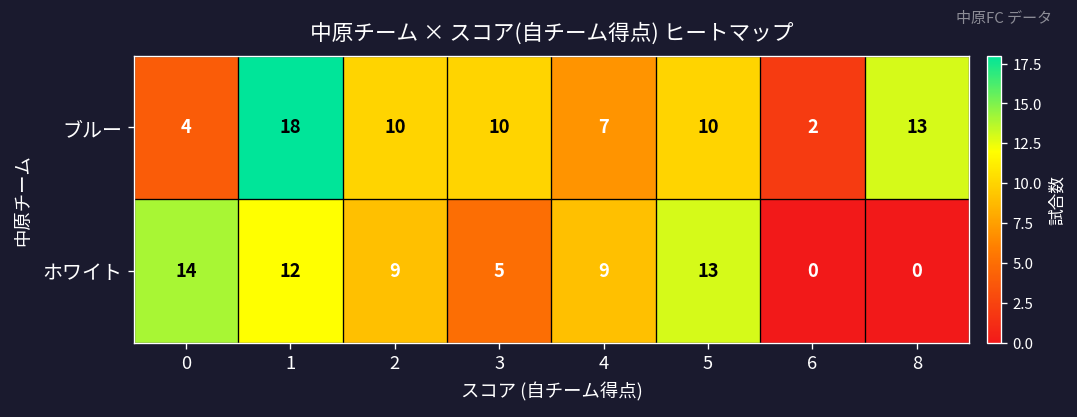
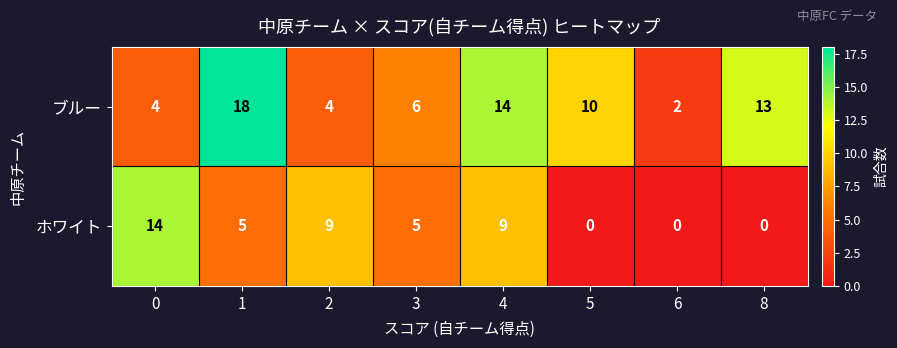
  {
    "ブルー": {
      "0": 4,
      "1": 18,
-     "2": 10,
-     "3": 10,
-     "4": 7,
+     "2": 4,
+     "3": 6,
+     "4": 14,
      "5": 10,
      "6": 2,
      "8": 13
    },
    "ホワイト": {
      "0": 14,
-     "1": 12,
+     "1": 5,
      "2": 9,
      "3": 5,
      "4": 9,
-     "5": 13,
+     "5": 0,
      "6": 0,
      "8": 0
    }
  }
